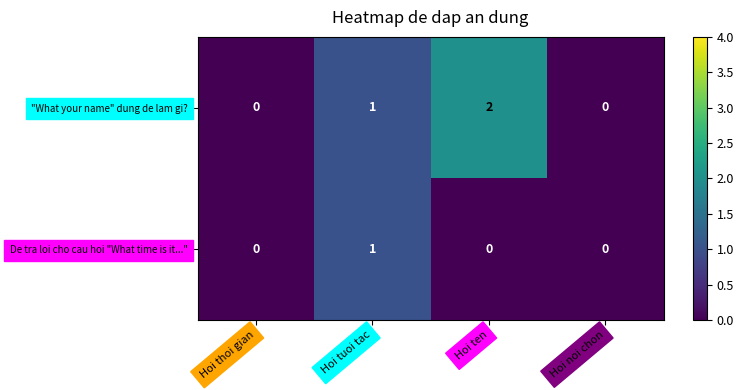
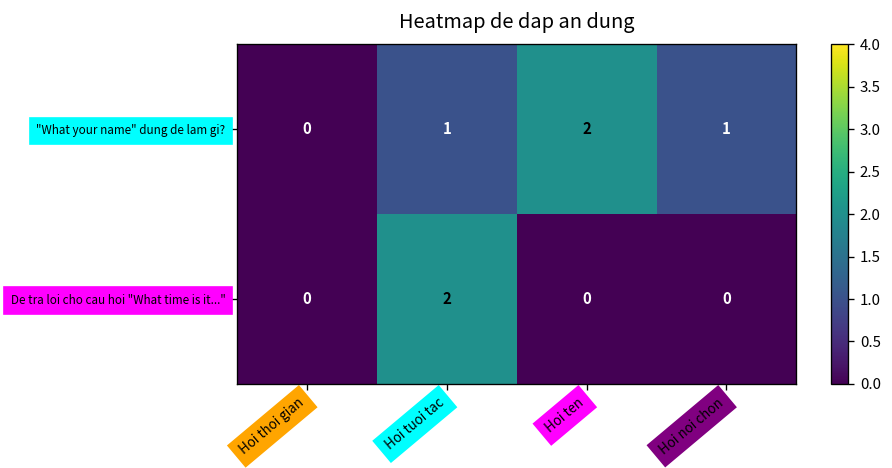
  {
    "\"What your name\" dung de lam gi?": {
      "Hoi thoi gian": 0,
      "Hoi tuoi tac": 1,
      "Hoi ten": 2,
-     "Hoi noi chon": 0
+     "Hoi noi chon": 1
    },
    "De tra loi cho cau hoi \"What time is it...\"": {
      "Hoi thoi gian": 0,
-     "Hoi tuoi tac": 1,
+     "Hoi tuoi tac": 2,
      "Hoi ten": 0,
      "Hoi noi chon": 0
    }
  }
